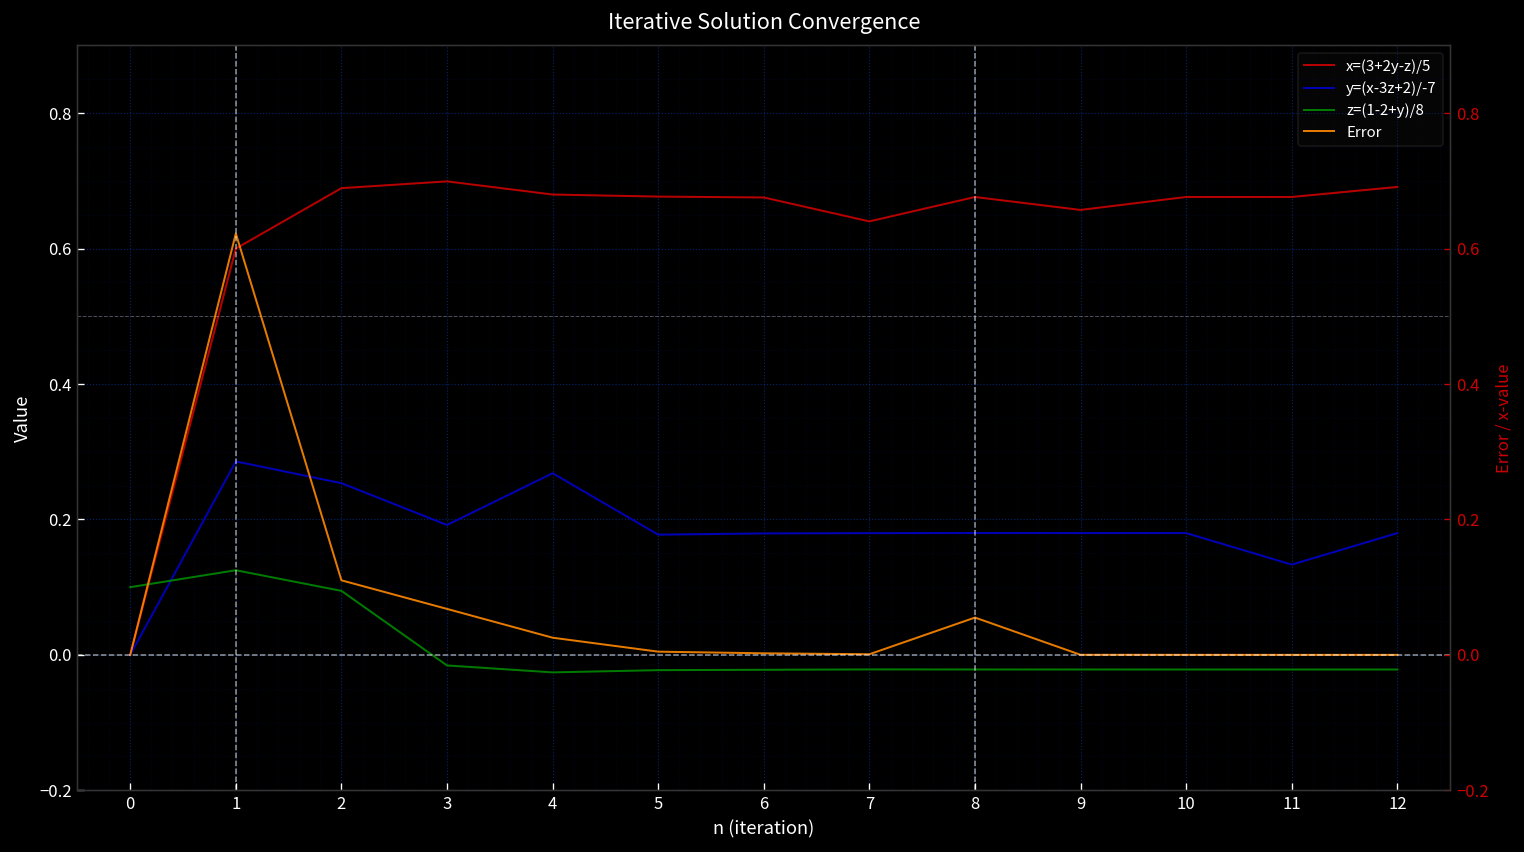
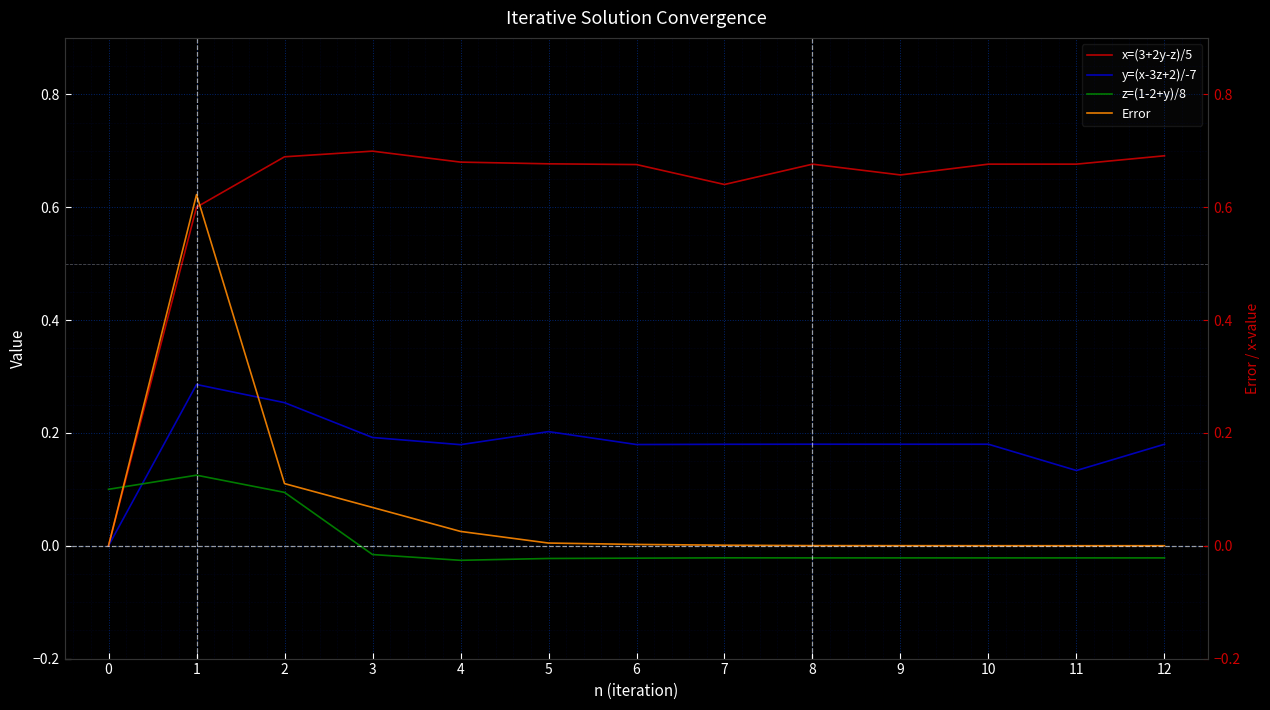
  {
    "x=(3+2y-z)/5": {
      "1": 0.60,
      "2": 0.69,
      "3": 0.70,
      "4": 0.68,
      "5": 0.68,
      "6": 0.68,
      "7": 0.64,
      "8": 0.68,
      "9": 0.66,
      "10": 0.68,
      "11": 0.68,
      "12": 0.69
    },
    "y=(x-3z+2)/-7": {
      "1": 0.29,
      "2": 0.25,
      "3": 0.19,
-     "4": 0.27,
-     "5": 0.18,
+     "4": 0.18,
+     "5": 0.20,
      "6": 0.18,
      "7": 0.18,
      "8": 0.18,
      "9": 0.18,
      "10": 0.18,
      "11": 0.13,
      "12": 0.18
    },
    "z=(1-2+y)/8": {
      "0": 0.10,
      "1": 0.13,
      "2": 0.09,
      "3": -0.02,
      "4": -0.03,
      "5": -0.02,
      "6": -0.02,
      "7": -0.02,
      "8": -0.02,
      "9": -0.02,
      "10": -0.02,
      "11": -0.02,
      "12": -0.02
    },
    "Error": {
      "1": 0.62,
      "2": 0.11,
      "3": 0.07,
      "4": 0.03,
      "5": 0.00,
      "6": 0.00,
      "7": 0.00,
-     "8": 0.06,
+     "8": 0.00,
      "9": 0.00,
      "10": 0.00,
      "11": 0.00,
      "12": 0.00
    }
  }
